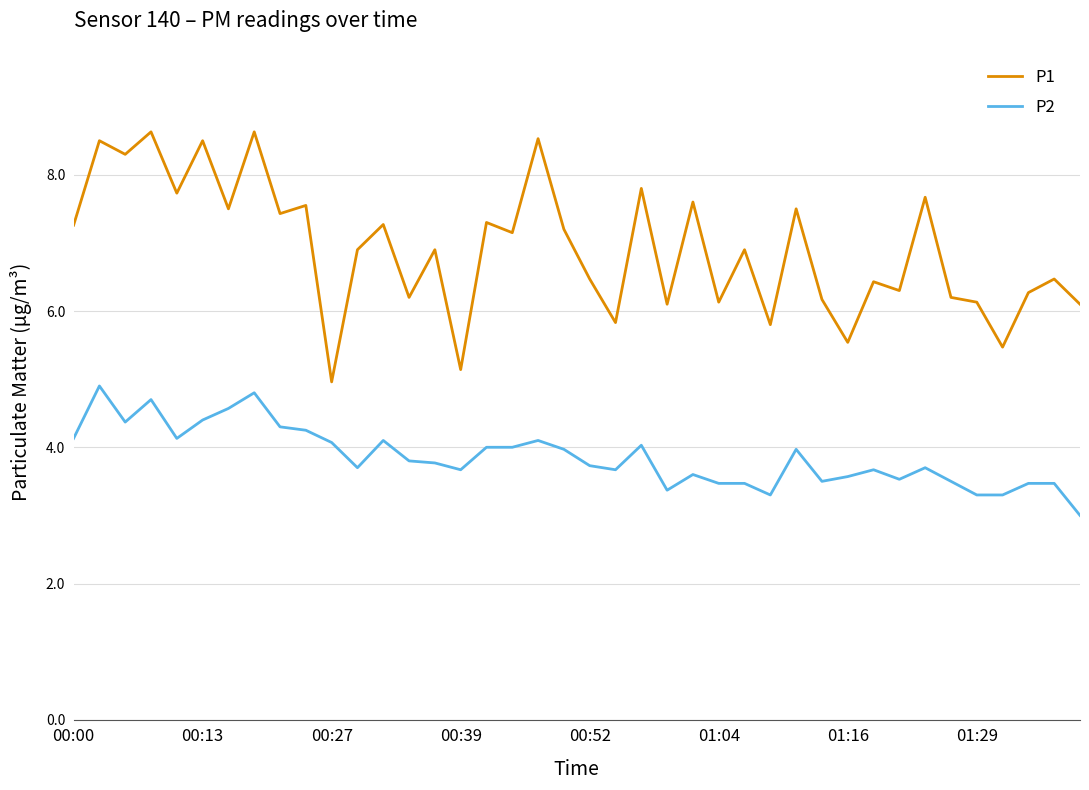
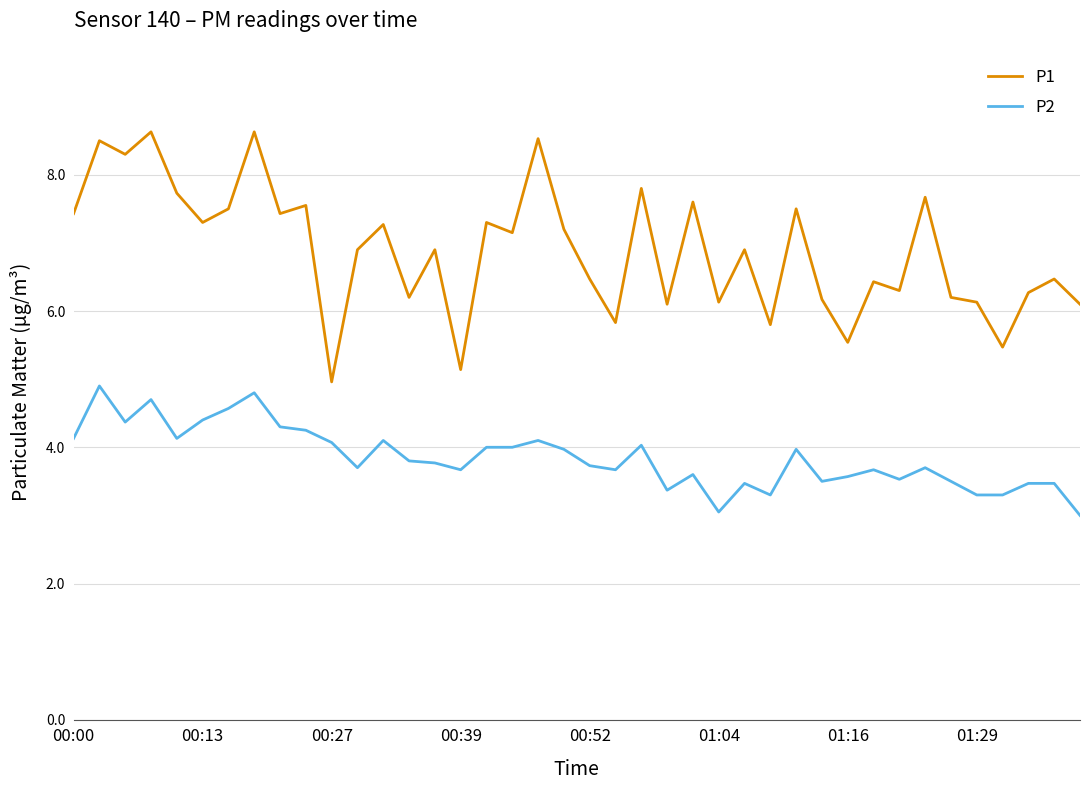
  {
    "P1": {
-     "00:00": 7.3,
-     "00:13": 8.5,
+     "00:00": 7.4,
+     "00:13": 7.3,
      "00:27": 5.0,
      "00:39": 5.1,
      "00:52": 6.5,
      "01:04": 6.1,
      "01:16": 5.5,
      "01:29": 6.1
    },
    "P2": {
      "00:00": 4.1,
      "00:13": 4.4,
      "00:27": 4.1,
      "00:39": 3.7,
      "00:52": 3.7,
-     "01:04": 3.5,
+     "01:04": 3.1,
      "01:16": 3.6,
      "01:29": 3.3
    }
  }
